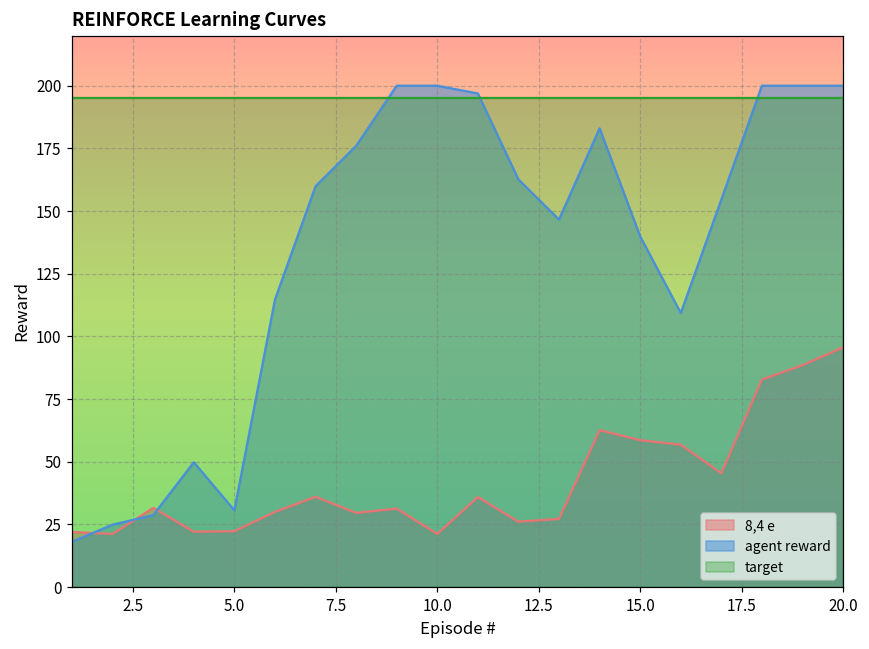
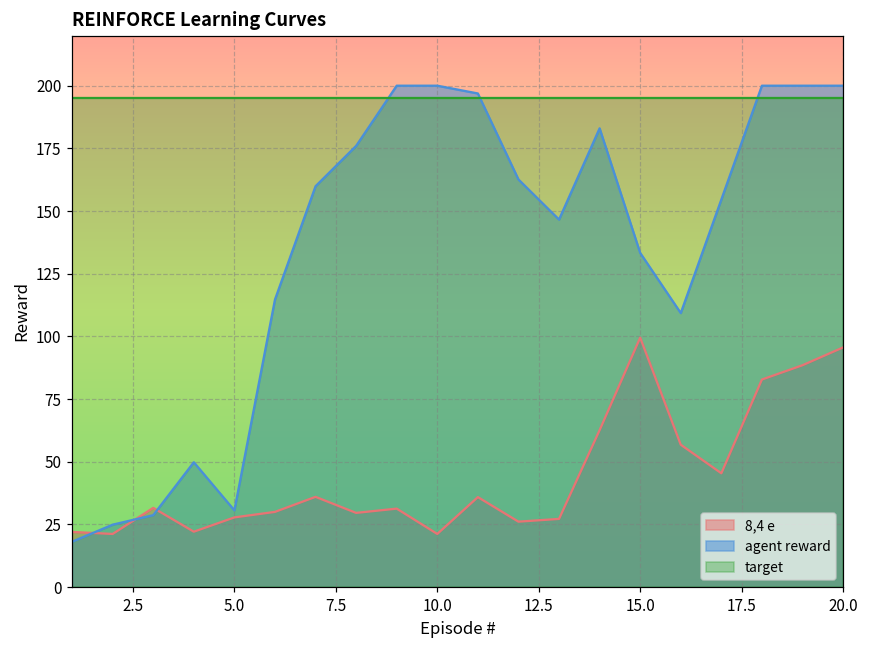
  {
    "8,4 e": {
-     "5.0": 22,
+     "5.0": 28,
      "10.0": 21,
-     "15.0": 59,
+     "15.0": 100,
      "20.0": 96
    },
    "agent reward": {
      "5.0": 31,
      "10.0": 200,
-     "15.0": 140,
+     "15.0": 133,
      "20.0": 200
    },
    "target": {
      "5.0": 195,
      "10.0": 195,
      "15.0": 195,
      "20.0": 195
    }
  }
